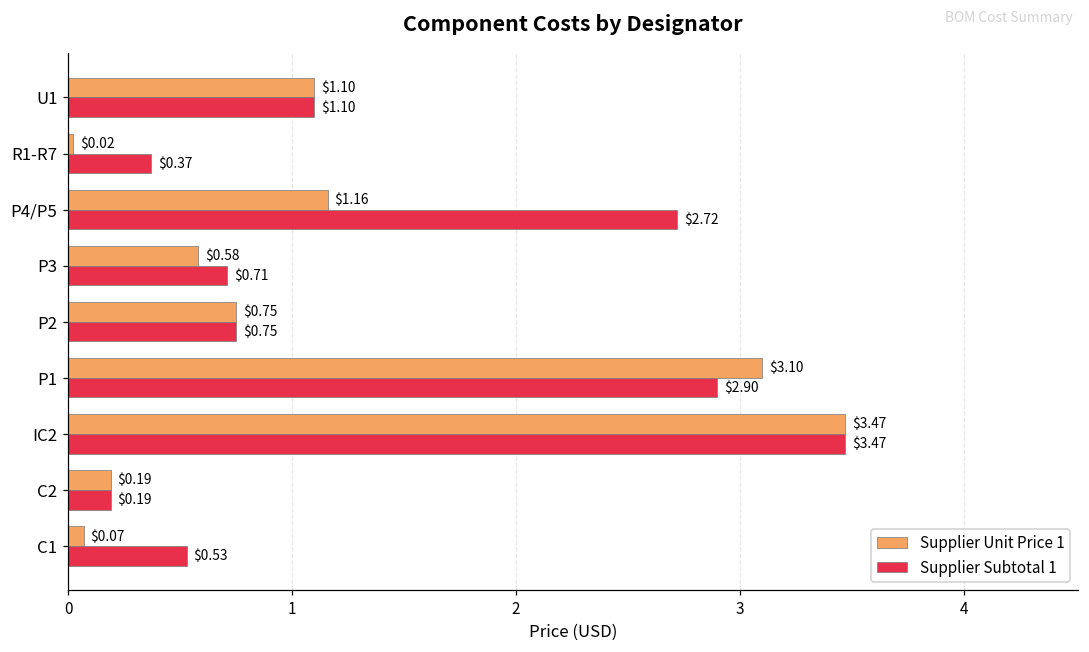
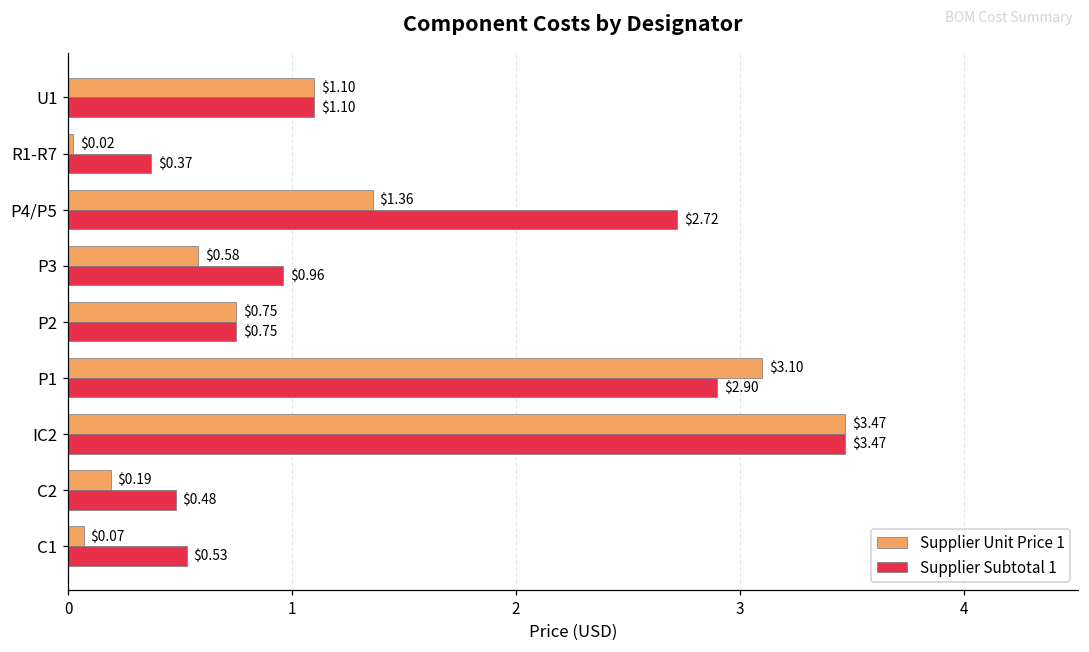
  {
    "Supplier Unit Price 1": {
      "U1": "$1.10",
      "R1-R7": "$0.02",
-     "P4/P5": "$1.16",
+     "P4/P5": "$1.36",
      "P3": "$0.58",
      "P2": "$0.75",
      "P1": "$3.10",
      "IC2": "$3.47",
      "C2": "$0.19",
      "C1": "$0.07"
    },
    "Supplier Subtotal 1": {
      "U1": "$1.10",
      "R1-R7": "$0.37",
      "P4/P5": "$2.72",
-     "P3": "$0.71",
+     "P3": "$0.96",
      "P2": "$0.75",
      "P1": "$2.90",
      "IC2": "$3.47",
-     "C2": "$0.19",
+     "C2": "$0.48",
      "C1": "$0.53"
    }
  }
